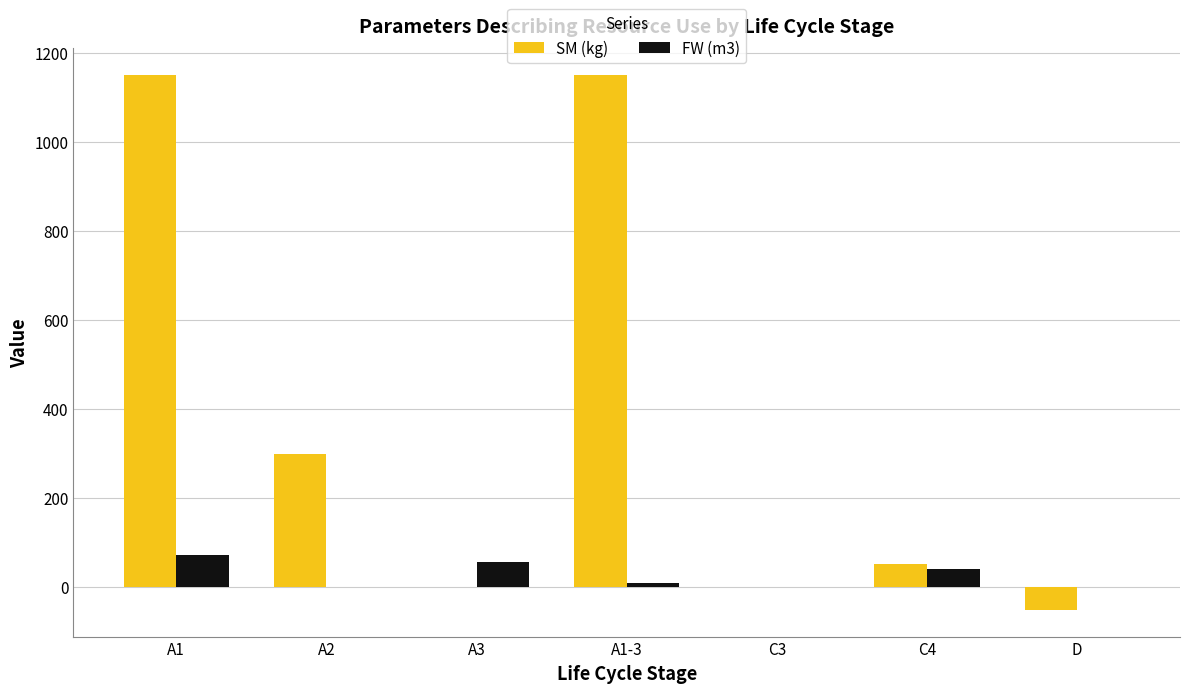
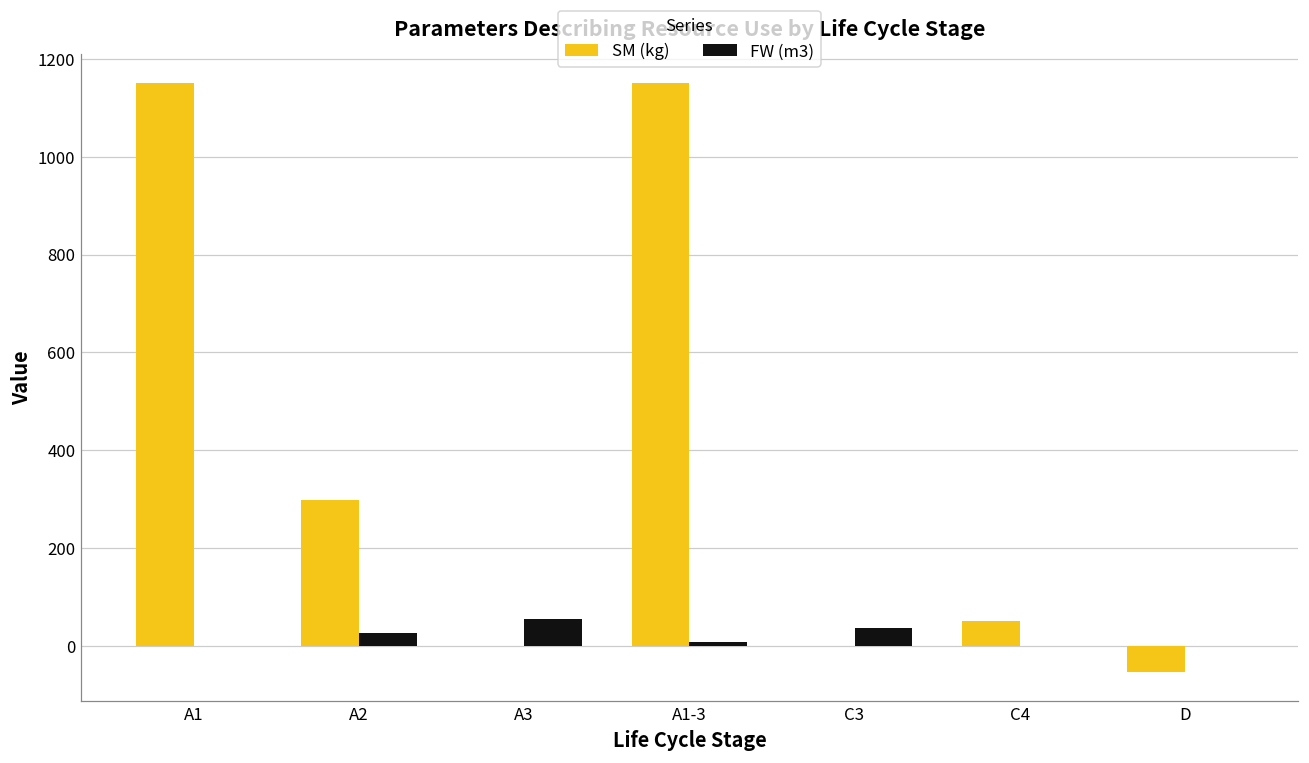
  {
    "SM (kg)": {
      "A1": 1150,
      "A2": 300,
      "A3": 0,
      "A1-3": 1150,
      "C3": 0,
      "C4": 50,
      "D": -50
    },
    "FW (m3)": {
-     "A1": 70,
-     "A2": 0,
+     "A1": 0,
+     "A2": 30,
      "A3": 60,
      "A1-3": 10,
-     "C3": 0,
-     "C4": 40
+     "C3": 40,
+     "C4": 0
    }
  }
